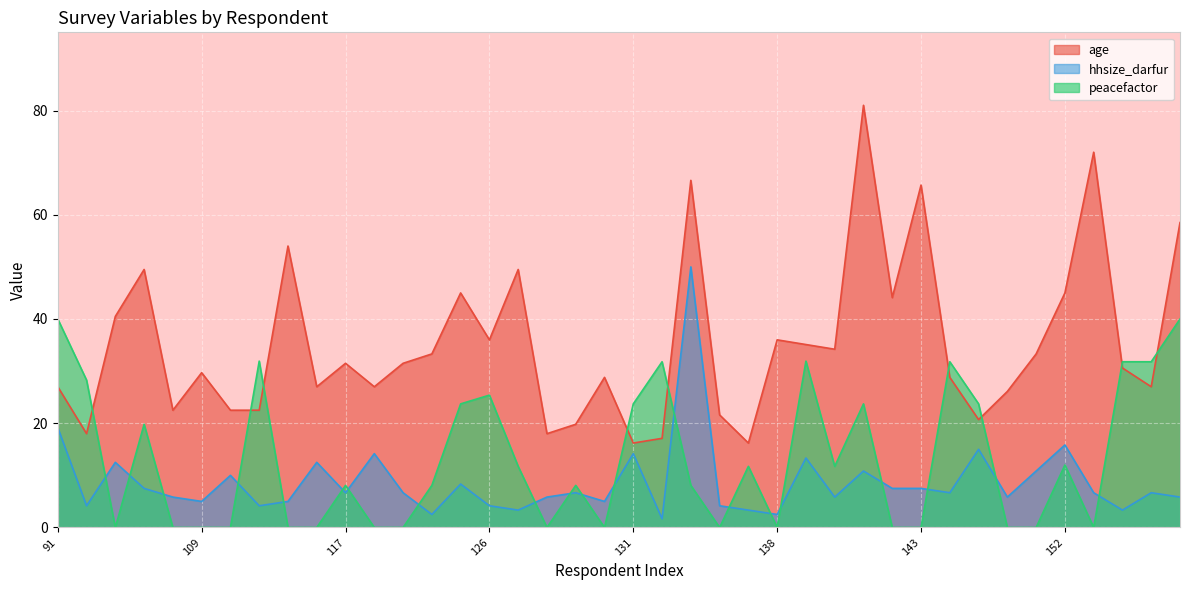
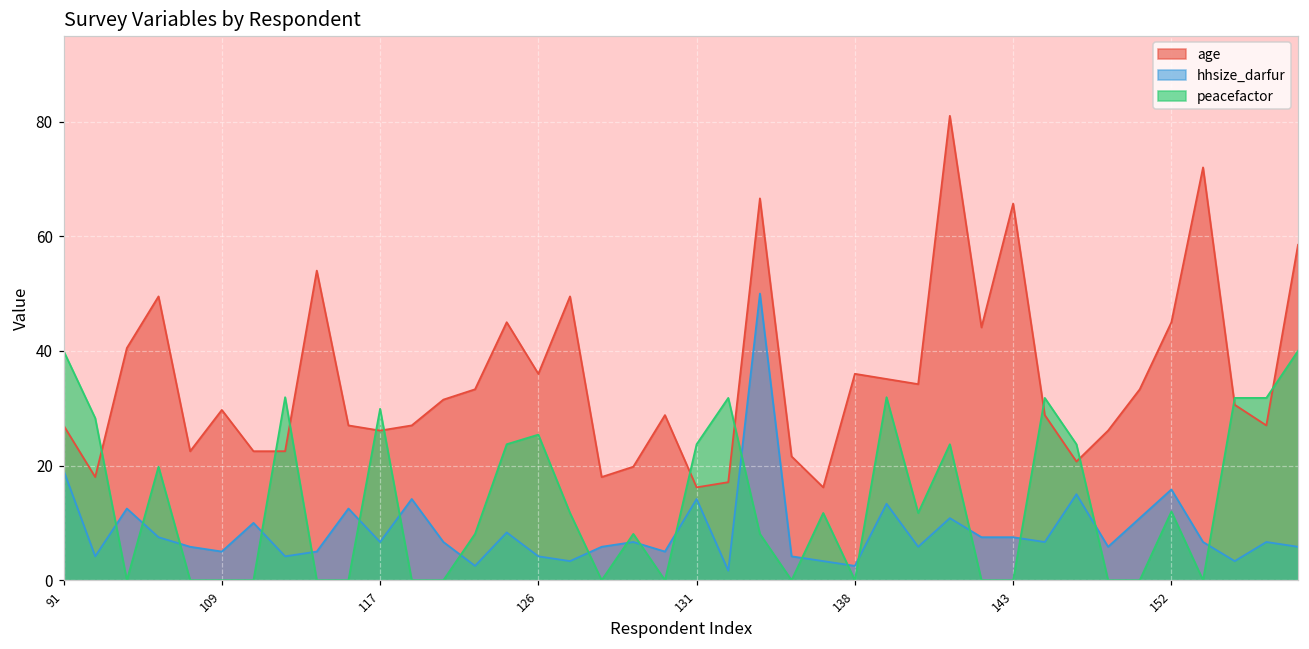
  {
    "age": {
      "91": 27,
      "109": 30,
-     "117": 31,
+     "117": 26,
      "126": 36,
      "131": 16,
      "138": 36,
      "143": 66,
      "152": 45
    },
    "hhsize_darfur": {
      "91": 19,
      "109": 5,
      "117": 7,
      "126": 4,
      "131": 14,
      "138": 3,
      "143": 8,
      "152": 16
    },
    "peacefactor": {
      "91": 40,
      "109": 0,
-     "117": 8,
+     "117": 30,
      "126": 25,
      "131": 24,
      "138": 0,
      "143": 0,
      "152": 12
    }
  }
